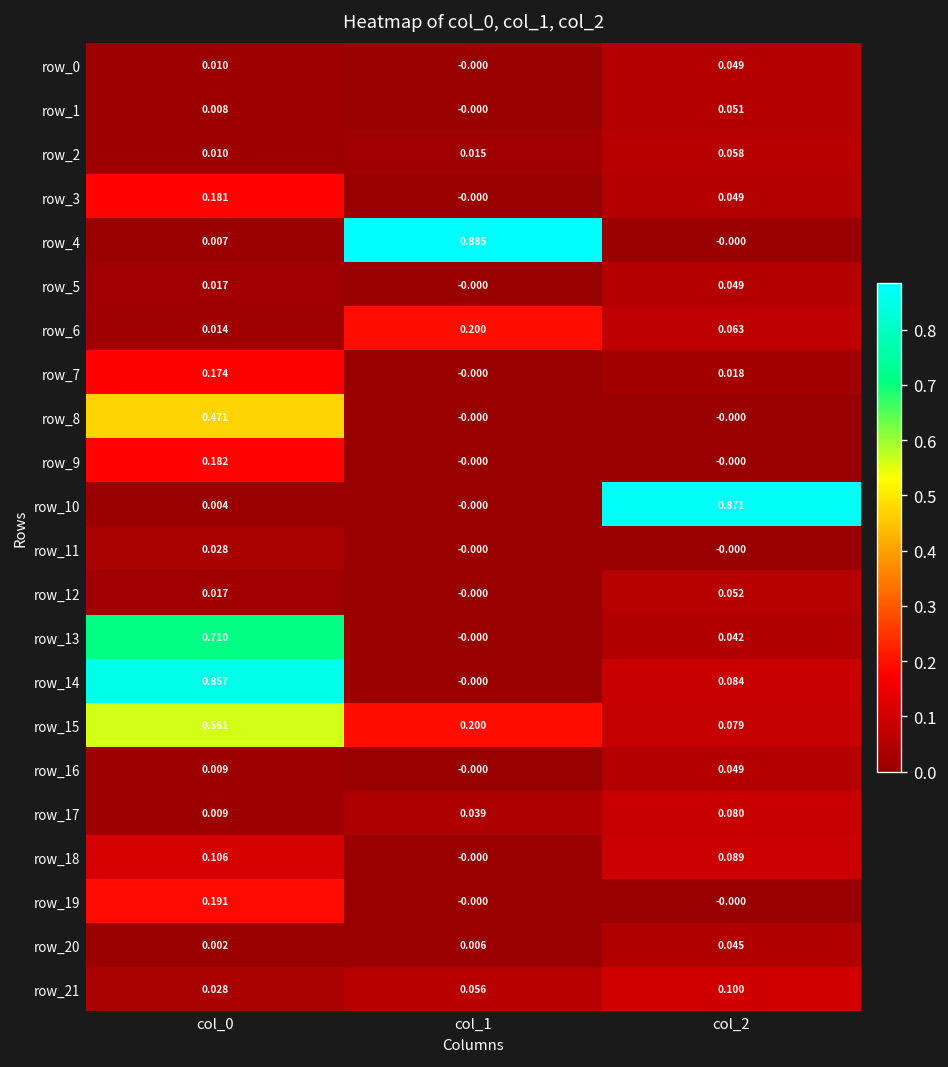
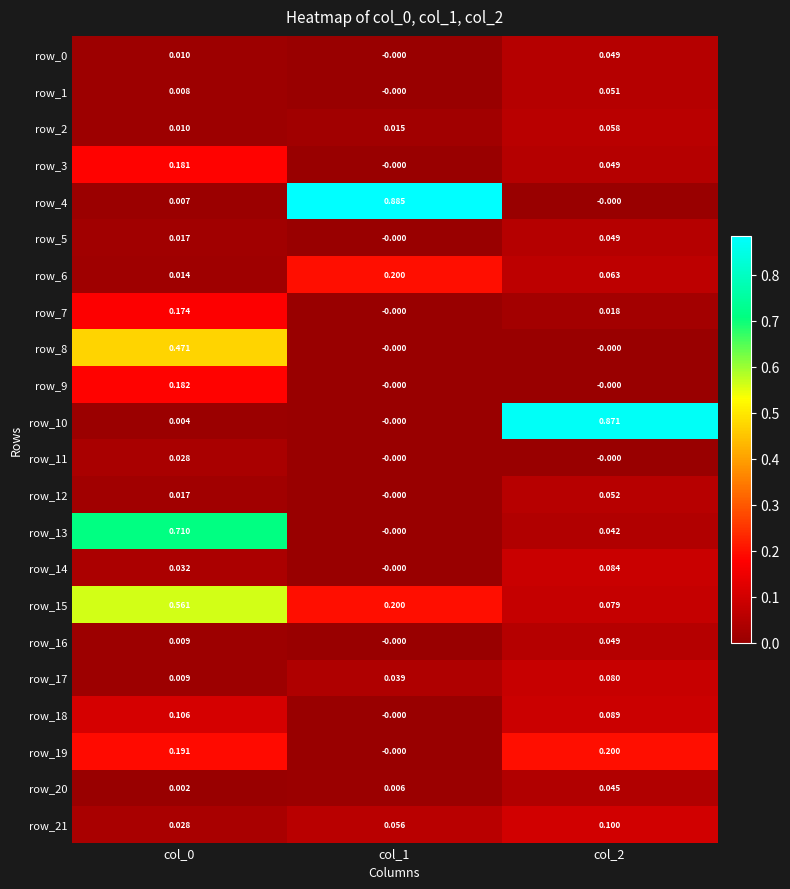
  {
    "row_0": {
      "col_0": 0.010,
      "col_1": -0.000,
      "col_2": 0.049
    },
    "row_1": {
      "col_0": 0.008,
      "col_1": -0.000,
      "col_2": 0.051
    },
    "row_2": {
      "col_0": 0.010,
      "col_1": 0.015,
      "col_2": 0.058
    },
    "row_3": {
      "col_0": 0.181,
      "col_1": -0.000,
      "col_2": 0.049
    },
    "row_4": {
      "col_0": 0.007,
      "col_1": 0.885,
      "col_2": -0.000
    },
    "row_5": {
      "col_0": 0.017,
      "col_1": -0.000,
      "col_2": 0.049
    },
    "row_6": {
      "col_0": 0.014,
      "col_1": 0.200,
      "col_2": 0.063
    },
    "row_7": {
      "col_0": 0.174,
      "col_1": -0.000,
      "col_2": 0.018
    },
    "row_8": {
      "col_0": 0.471,
      "col_1": -0.000,
      "col_2": -0.000
    },
    "row_9": {
      "col_0": 0.182,
      "col_1": -0.000,
      "col_2": -0.000
    },
    "row_10": {
      "col_0": 0.004,
      "col_1": -0.000,
      "col_2": 0.871
    },
    "row_11": {
      "col_0": 0.028,
      "col_1": -0.000,
      "col_2": -0.000
    },
    "row_12": {
      "col_0": 0.017,
      "col_1": -0.000,
      "col_2": 0.052
    },
    "row_13": {
      "col_0": 0.710,
      "col_1": -0.000,
      "col_2": 0.042
    },
    "row_14": {
-     "col_0": 0.857,
+     "col_0": 0.032,
      "col_1": -0.000,
      "col_2": 0.084
    },
    "row_15": {
      "col_0": 0.561,
      "col_1": 0.200,
      "col_2": 0.079
    },
    "row_16": {
      "col_0": 0.009,
      "col_1": -0.000,
      "col_2": 0.049
    },
    "row_17": {
      "col_0": 0.009,
      "col_1": 0.039,
      "col_2": 0.080
    },
    "row_18": {
      "col_0": 0.106,
      "col_1": -0.000,
      "col_2": 0.089
    },
    "row_19": {
      "col_0": 0.191,
      "col_1": -0.000,
-     "col_2": -0.000
+     "col_2": 0.200
    },
    "row_20": {
      "col_0": 0.002,
      "col_1": 0.006,
      "col_2": 0.045
    },
    "row_21": {
      "col_0": 0.028,
      "col_1": 0.056,
      "col_2": 0.100
    }
  }
